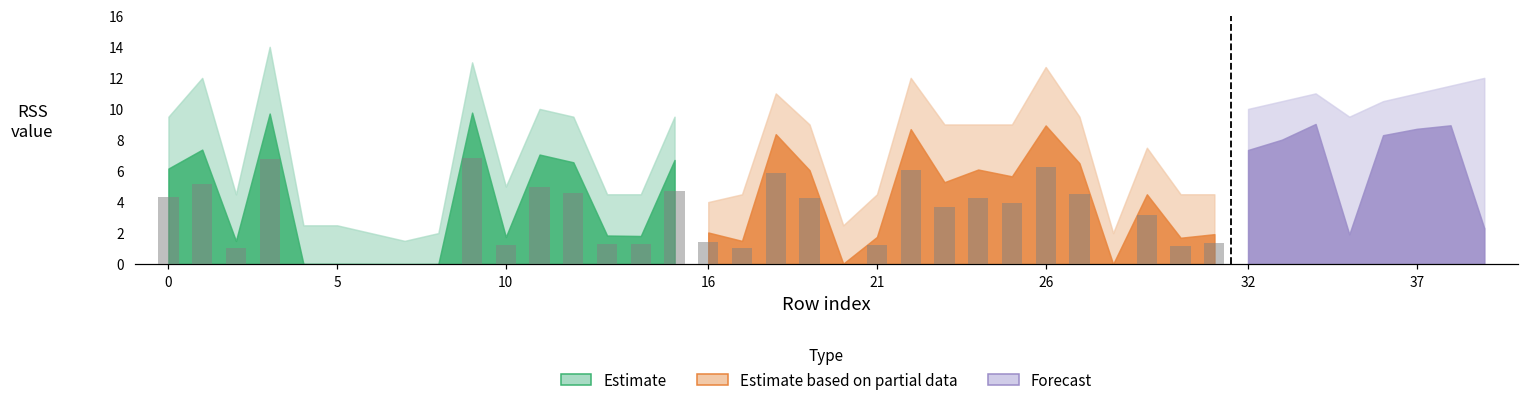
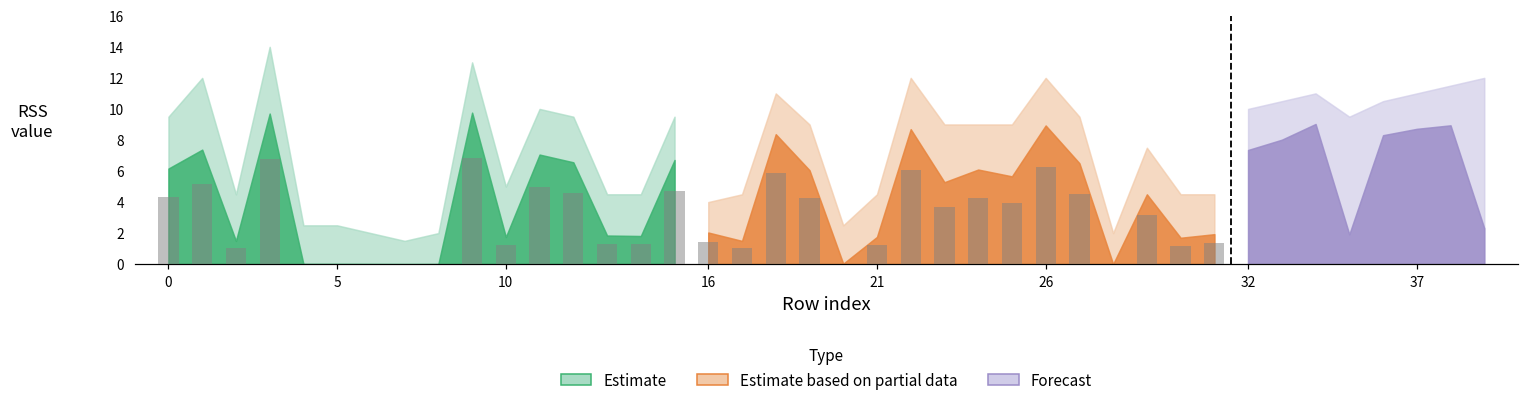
  {
    "Estimate based on partial data": {
      "16": 4.0,
      "21": 4.5,
-     "26": 12.7
+     "26": 12.0
    }
  }
